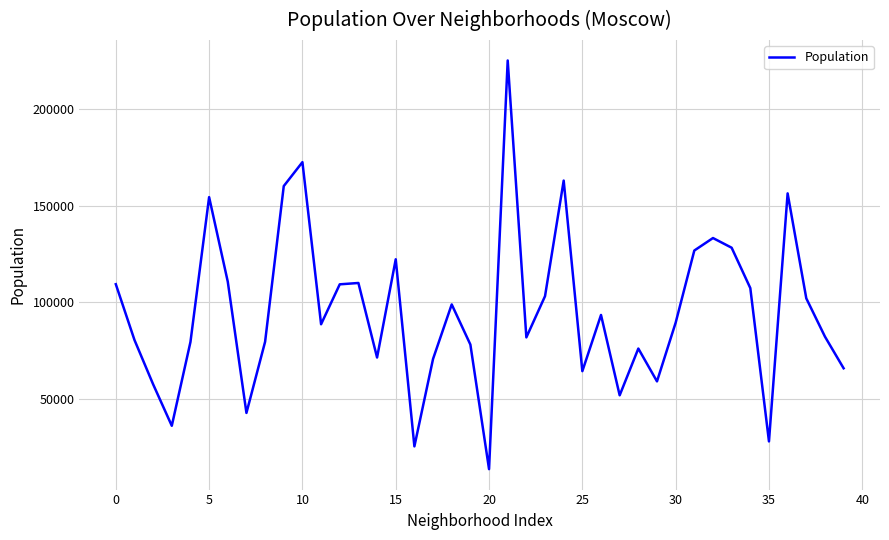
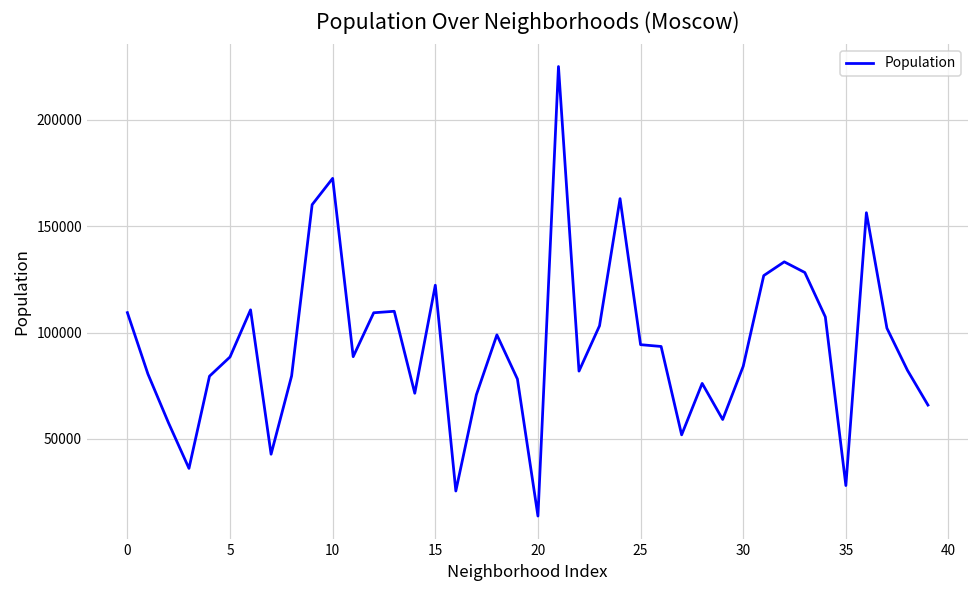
  {
    "0": 109000,
-   "5": 154000,
+   "5": 89000,
    "10": 173000,
    "15": 122000,
    "20": 14000,
-   "25": 64000,
-   "30": 89000,
+   "25": 94000,
+   "30": 84000,
    "35": 28000
  }
